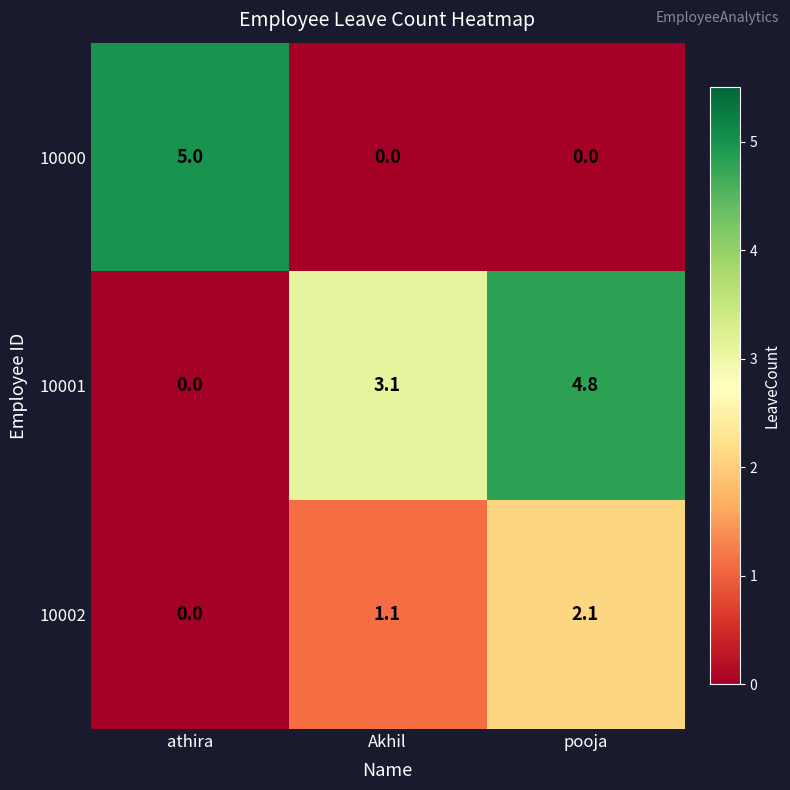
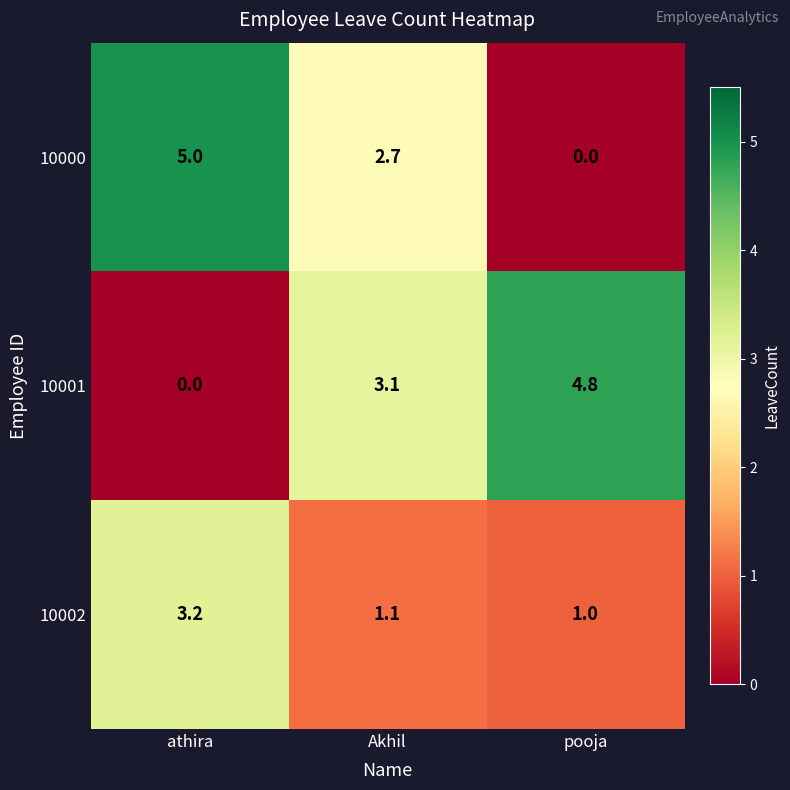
  {
    "10000": {
      "athira": 5.0,
-     "Akhil": 0.0,
+     "Akhil": 2.7,
      "pooja": 0.0
    },
    "10001": {
      "athira": 0.0,
      "Akhil": 3.1,
      "pooja": 4.8
    },
    "10002": {
-     "athira": 0.0,
+     "athira": 3.2,
      "Akhil": 1.1,
-     "pooja": 2.1
+     "pooja": 1.0
    }
  }
